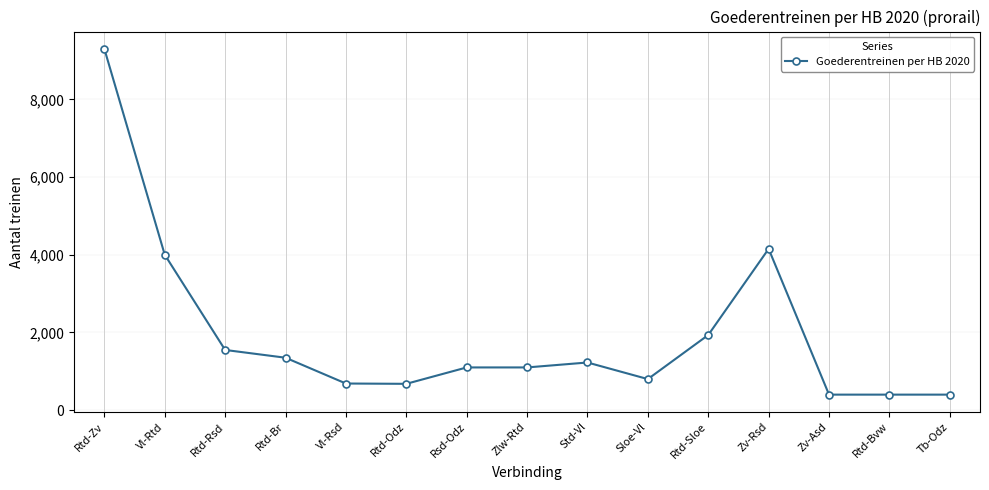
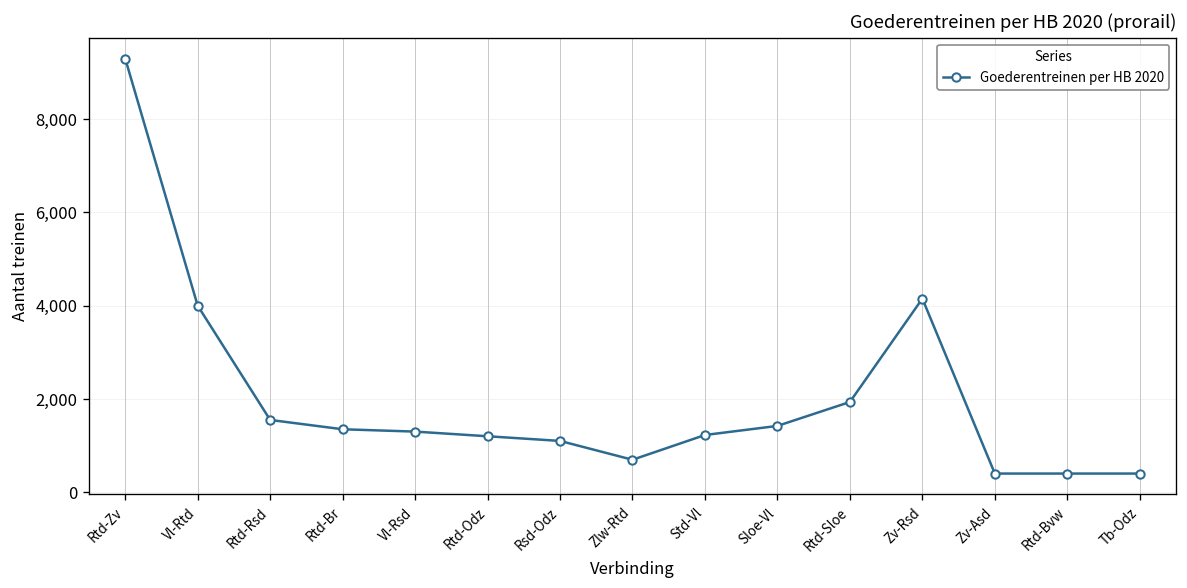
  {
    "Rtd-Zv": "9,300",
    "Vl-Rtd": "4,000",
    "Rtd-Rsd": "1,600",
    "Rtd-Br": "1,400",
-   "Vl-Rsd": "700",
-   "Rtd-Odz": "700",
+   "Vl-Rsd": "1,300",
+   "Rtd-Odz": "1,200",
    "Rsd-Odz": "1,100",
-   "Zlw-Rtd": "1,100",
+   "Zlw-Rtd": "700",
    "Std-Vl": "1,200",
-   "Sloe-Vl": "800",
+   "Sloe-Vl": "1,400",
    "Rtd-Sloe": "1,900",
    "Zv-Rsd": "4,200",
    "Zv-Asd": "400",
    "Rtd-Bvw": "400",
    "Tb-Odz": "400"
  }
